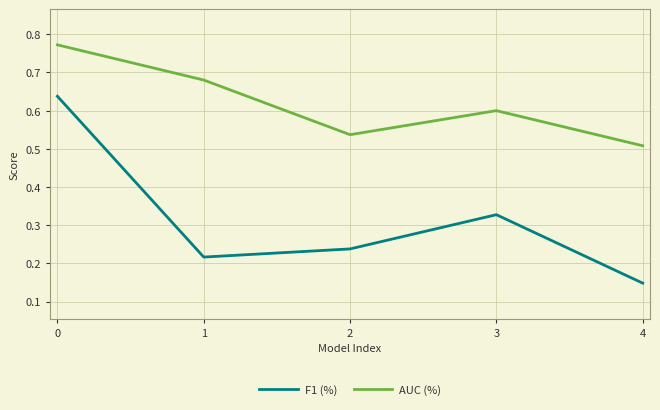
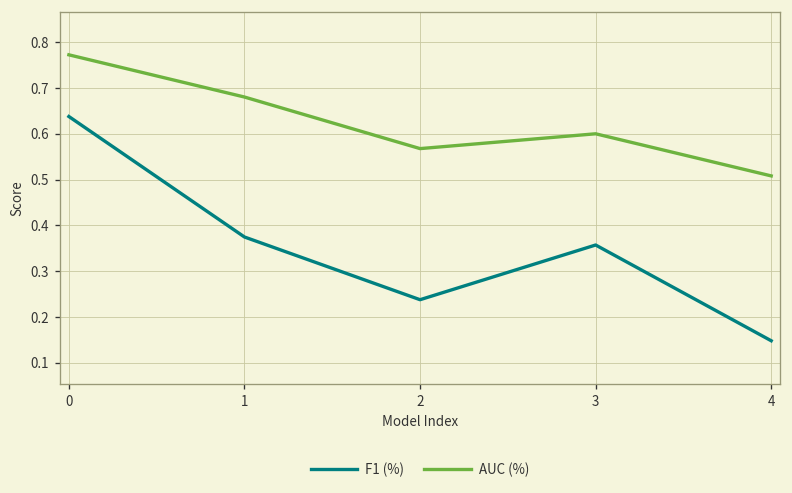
  {
    "F1 (%)": {
      "0": 0.64,
-     "1": 0.22,
+     "1": 0.37,
      "2": 0.24,
-     "3": 0.33,
+     "3": 0.36,
      "4": 0.15
    },
    "AUC (%)": {
      "0": 0.77,
      "1": 0.68,
-     "2": 0.54,
+     "2": 0.57,
      "3": 0.60,
      "4": 0.51
    }
  }
